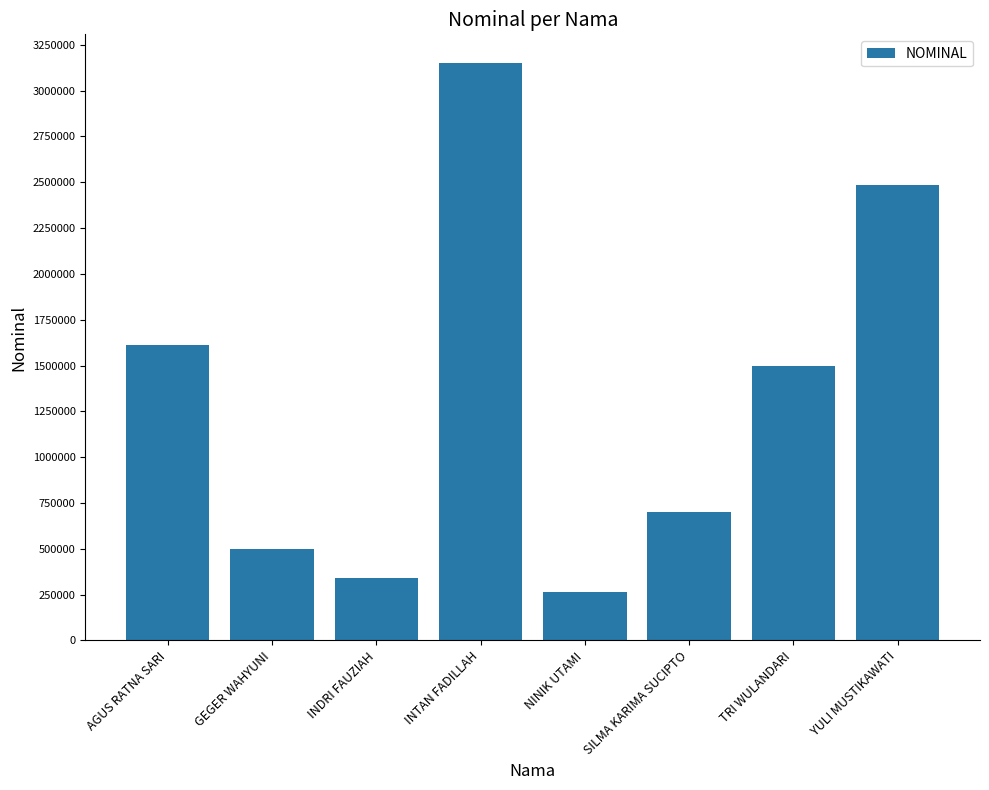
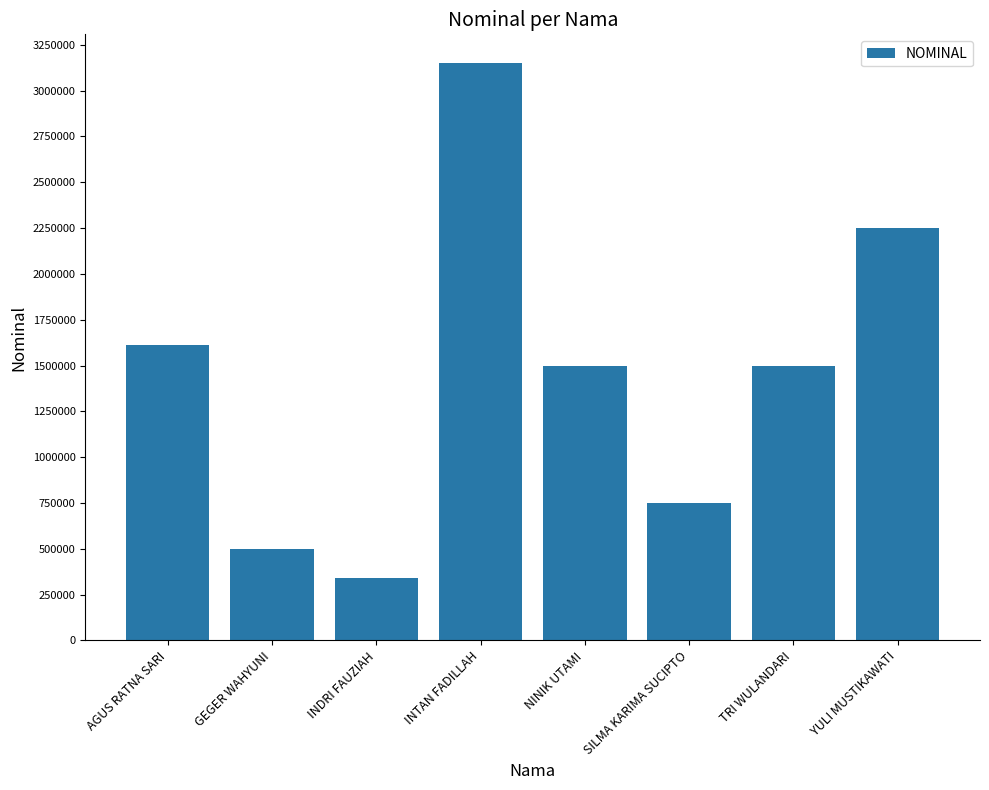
  {
    "AGUS RATNA SARI": 1610000,
    "GEGER WAHYUNI": 500000,
    "INDRI FAUZIAH": 340000,
    "INTAN FADILLAH": 3150000,
-   "NINIK UTAMI": 260000,
-   "SILMA KARIMA SUCIPTO": 700000,
+   "NINIK UTAMI": 1500000,
+   "SILMA KARIMA SUCIPTO": 750000,
    "TRI WULANDARI": 1500000,
-   "YULI MUSTIKAWATI": 2480000
+   "YULI MUSTIKAWATI": 2250000
  }
